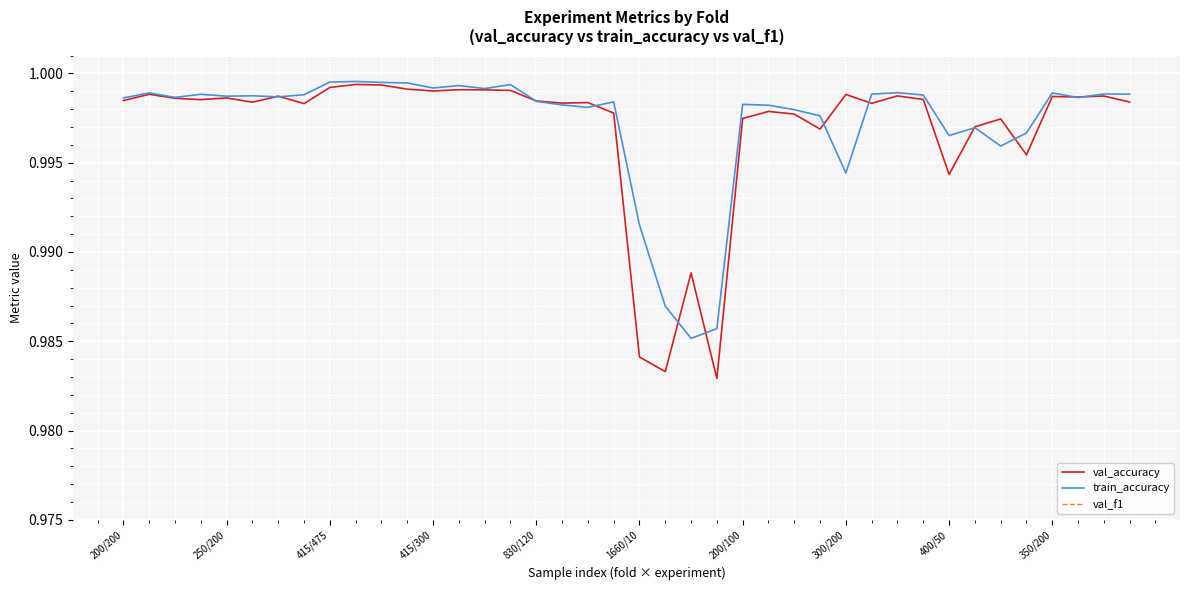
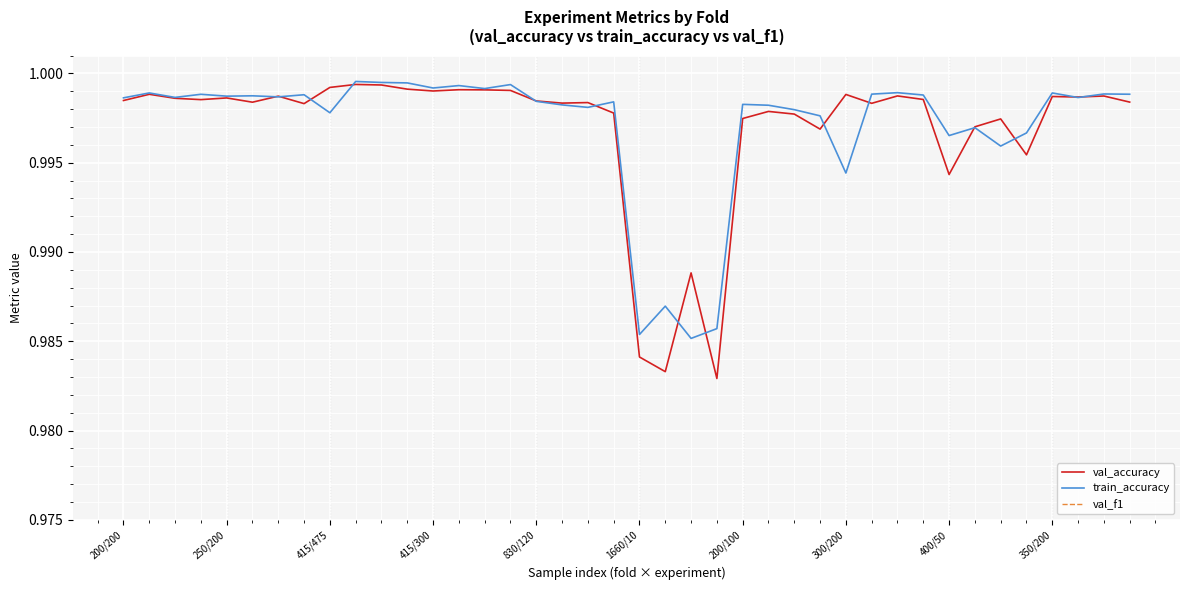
  {
    "val_accuracy": {
      "200/200": 0.9985,
      "415/475": 0.9992,
      "415/300": 0.9990,
      "1660/10": 0.9841,
      "200/100": 0.9975,
      "300/200": 0.9988,
      "400/50": 0.9943,
      "350/200": 0.9987
    },
    "train_accuracy": {
      "200/200": 0.9986,
-     "415/475": 0.9995,
+     "415/475": 0.9978,
      "415/300": 0.9992,
-     "1660/10": 0.9915,
+     "1660/10": 0.9854,
      "200/100": 0.9983,
      "300/200": 0.9944,
      "400/50": 0.9965,
      "350/200": 0.9989
    }
  }
